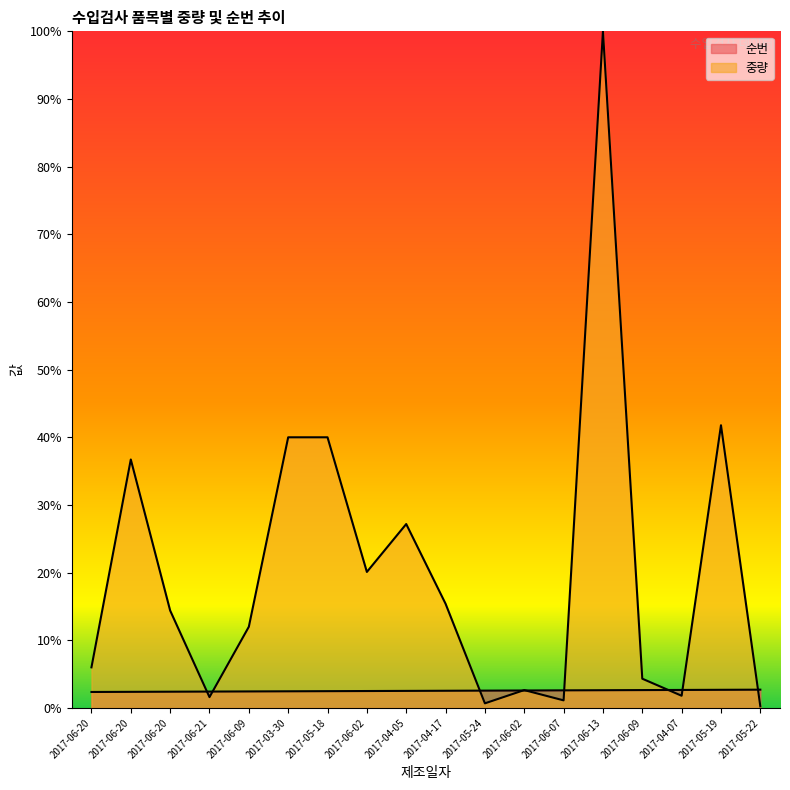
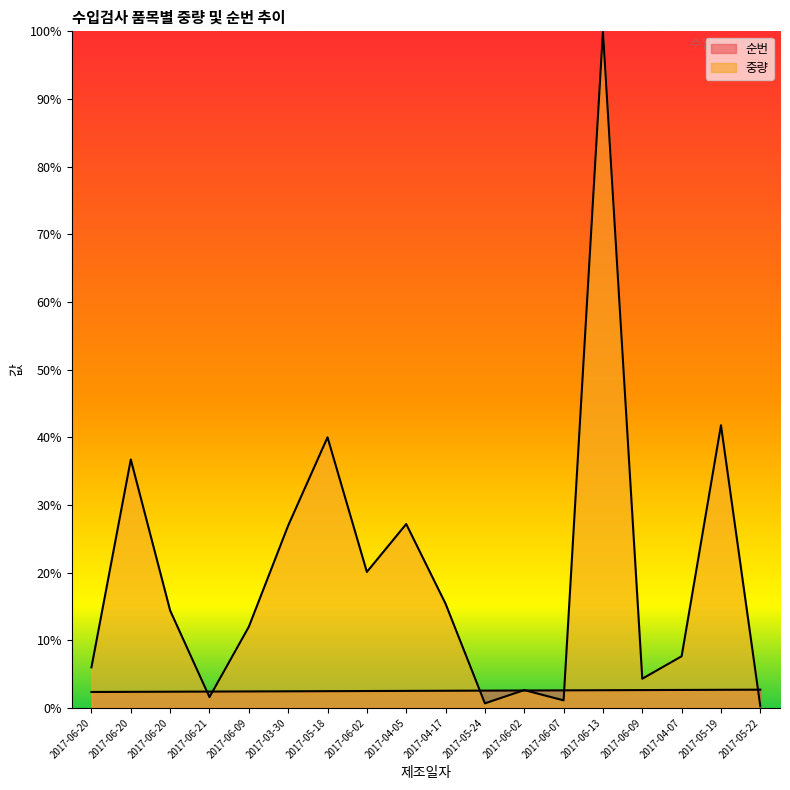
  {
    "순번": {
      "2017-06-21": "2%",
      "2017-03-30": "2%",
      "2017-05-18": "2%",
      "2017-04-05": "3%",
      "2017-04-17": "3%",
      "2017-05-24": "3%",
      "2017-06-07": "3%",
      "2017-06-13": "3%",
      "2017-04-07": "3%",
      "2017-05-19": "3%",
      "2017-05-22": "3%"
    },
    "중량": {
      "2017-06-21": "2%",
-     "2017-03-30": "40%",
+     "2017-03-30": "27%",
      "2017-05-18": "40%",
      "2017-04-05": "27%",
      "2017-04-17": "15%",
      "2017-05-24": "1%",
      "2017-06-07": "1%",
      "2017-06-13": "100%",
-     "2017-04-07": "2%",
+     "2017-04-07": "8%",
      "2017-05-19": "42%",
      "2017-05-22": "0%"
    }
  }
